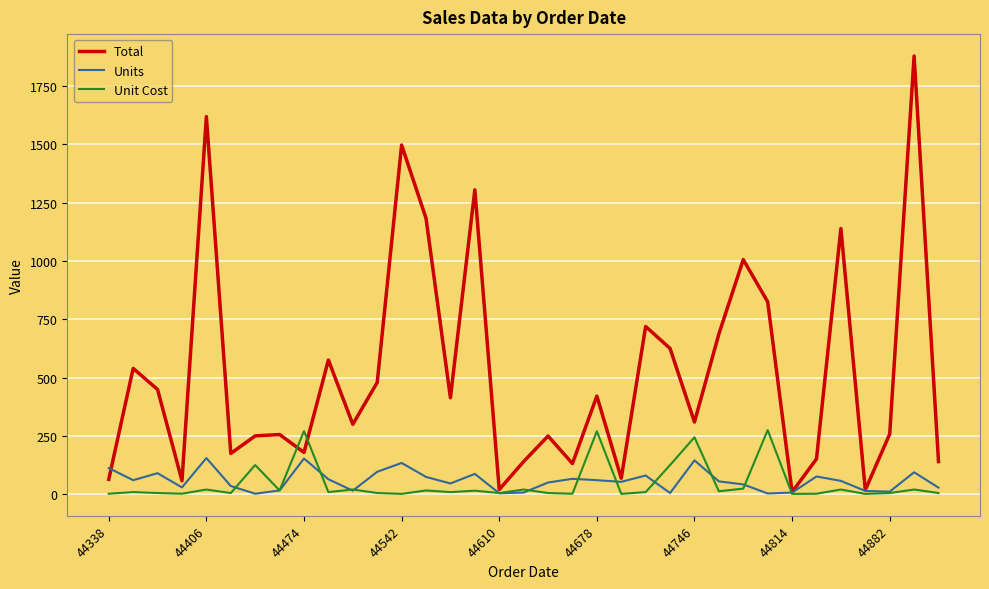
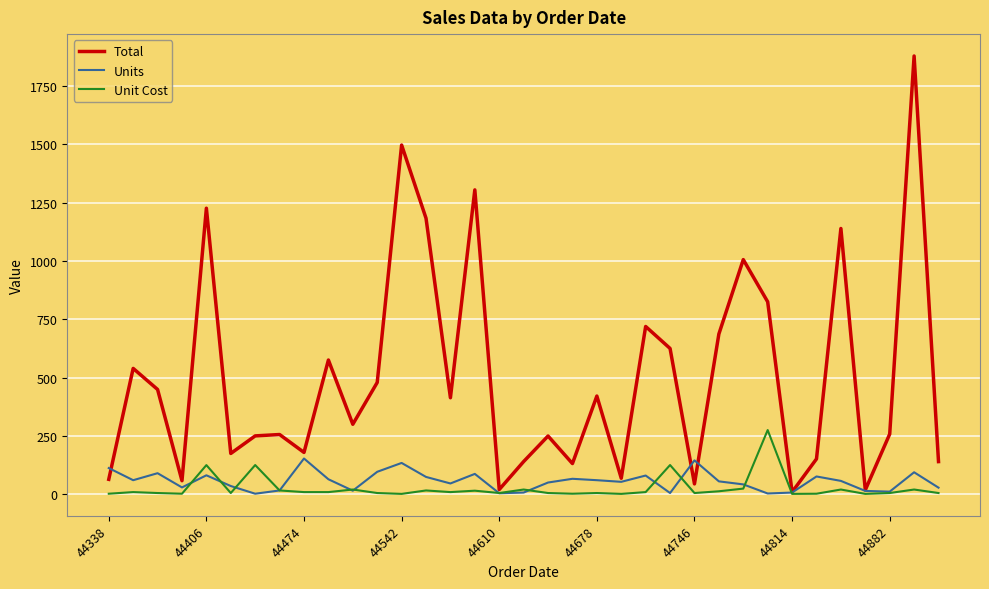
  {
    "Total": {
      "44338": 60,
-     "44406": 1620,
+     "44406": 1230,
      "44474": 180,
      "44542": 1500,
      "44610": 20,
      "44678": 420,
-     "44746": 310,
+     "44746": 40,
      "44882": 260
    },
    "Units": {
      "44338": 110,
-     "44406": 160,
+     "44406": 80,
      "44474": 150,
      "44542": 130,
      "44678": 60,
      "44746": 150
    },
    "Unit Cost": {
      "44338": 0,
-     "44406": 20,
-     "44474": 270,
+     "44406": 120,
+     "44474": 10,
      "44542": 0,
-     "44678": 270,
-     "44746": 240
+     "44678": 0,
+     "44746": 0
    }
  }
